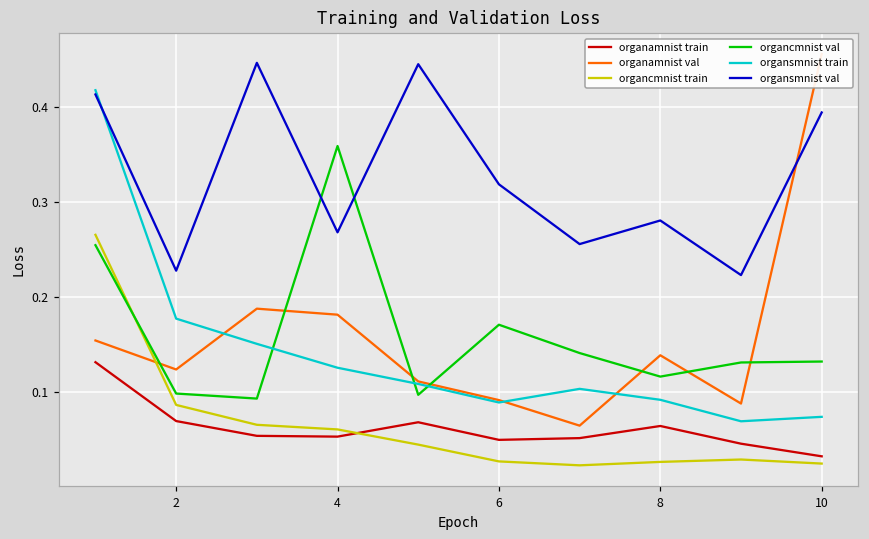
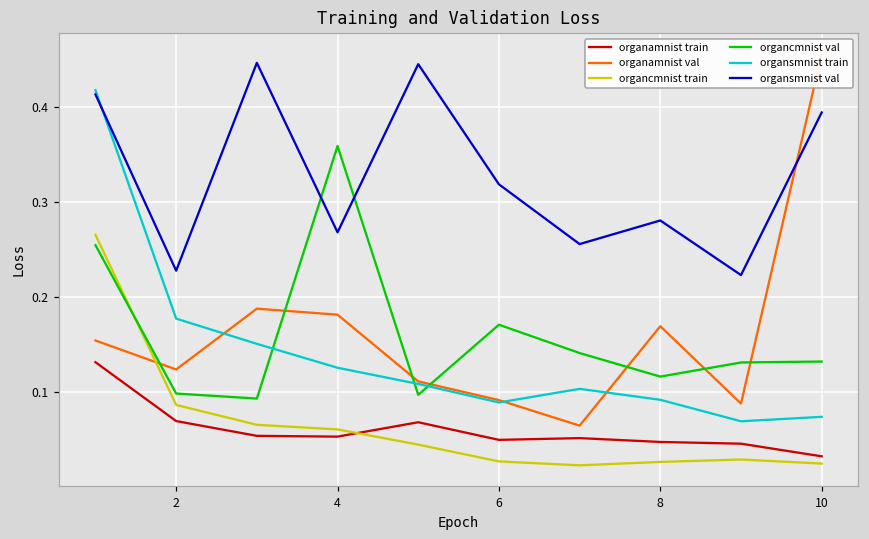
  {
    "organamnist train": {
      "2": 0.07,
      "4": 0.05,
      "6": 0.05,
-     "8": 0.06,
+     "8": 0.05,
      "10": 0.03
    },
    "organamnist val": {
      "2": 0.12,
      "4": 0.18,
-     "8": 0.14
+     "8": 0.17
    },
    "organcmnist train": {
      "2": 0.09,
      "4": 0.06,
      "6": 0.03,
      "8": 0.03,
      "10": 0.02
    },
    "organcmnist val": {
      "2": 0.10,
      "4": 0.36,
      "6": 0.17,
      "8": 0.12,
      "10": 0.13
    },
    "organsmnist train": {
      "2": 0.18,
      "4": 0.13,
      "8": 0.09,
      "10": 0.07
    },
    "organsmnist val": {
      "2": 0.23,
      "4": 0.27,
      "6": 0.32,
      "8": 0.28,
      "10": 0.39
    }
  }
